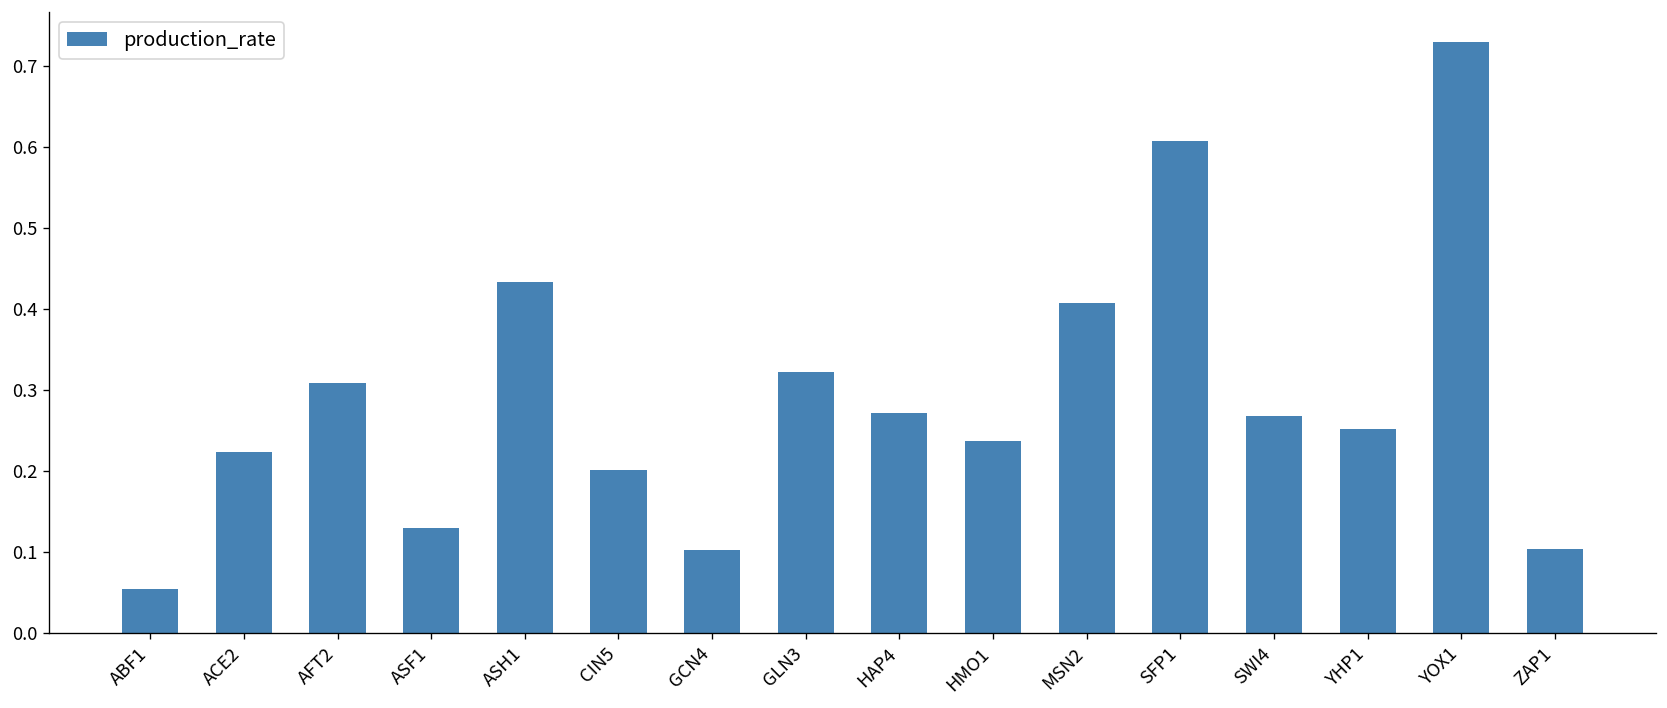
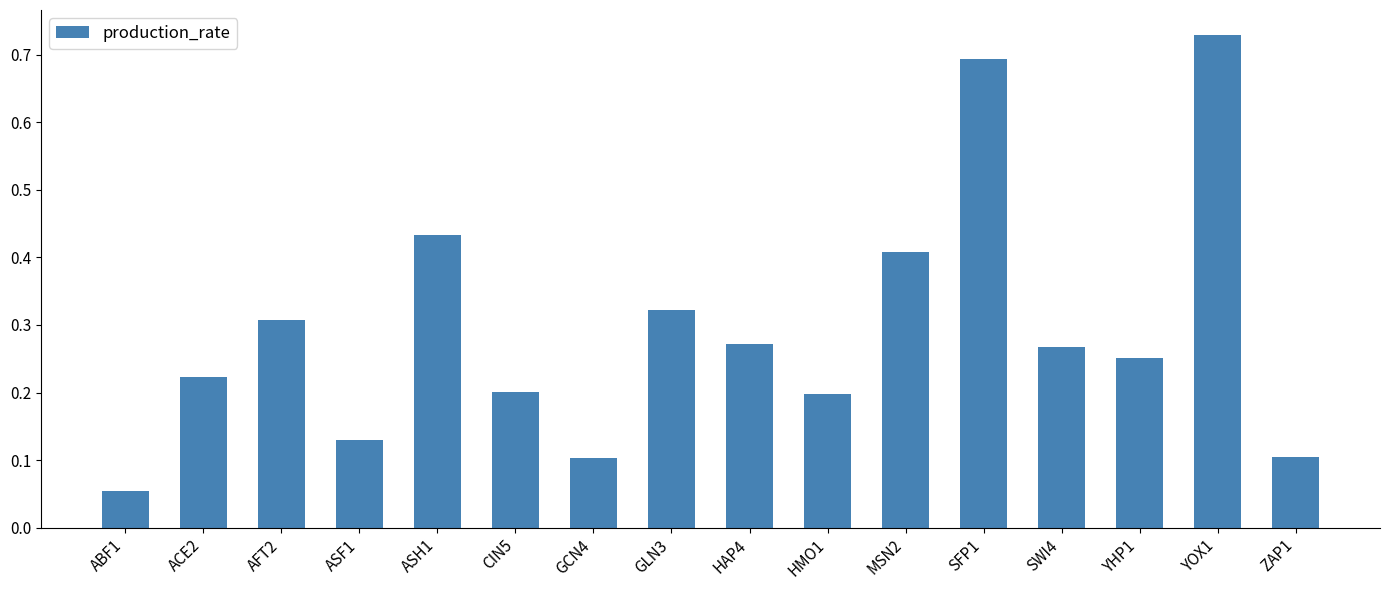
  {
    "ABF1": 0.05,
    "ACE2": 0.22,
    "AFT2": 0.31,
    "ASF1": 0.13,
    "ASH1": 0.43,
    "CIN5": 0.20,
    "GCN4": 0.10,
    "GLN3": 0.32,
    "HAP4": 0.27,
-   "HMO1": 0.24,
+   "HMO1": 0.20,
    "MSN2": 0.41,
-   "SFP1": 0.61,
+   "SFP1": 0.69,
    "SWI4": 0.27,
    "YHP1": 0.25,
    "YOX1": 0.73,
    "ZAP1": 0.10
  }
